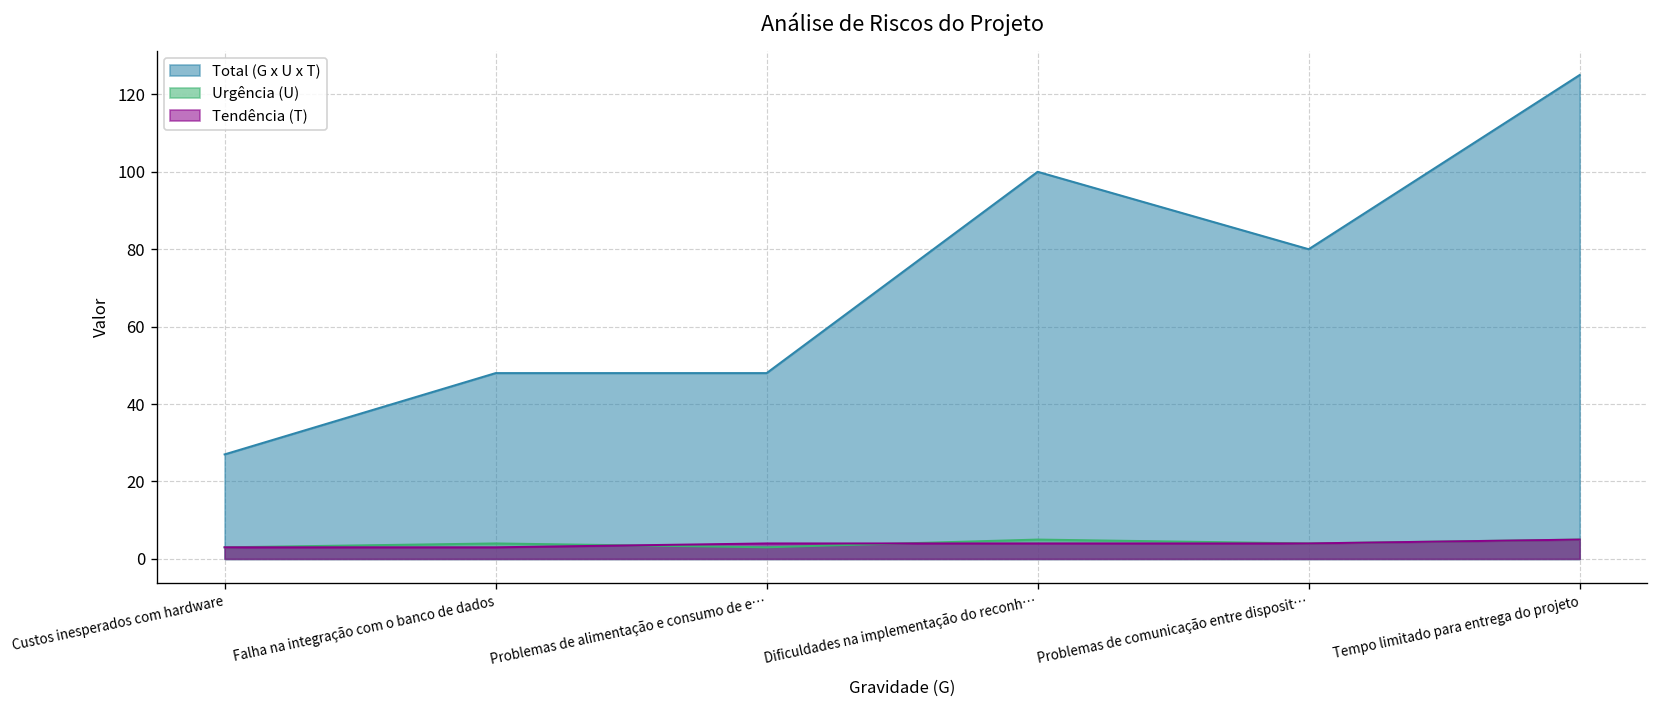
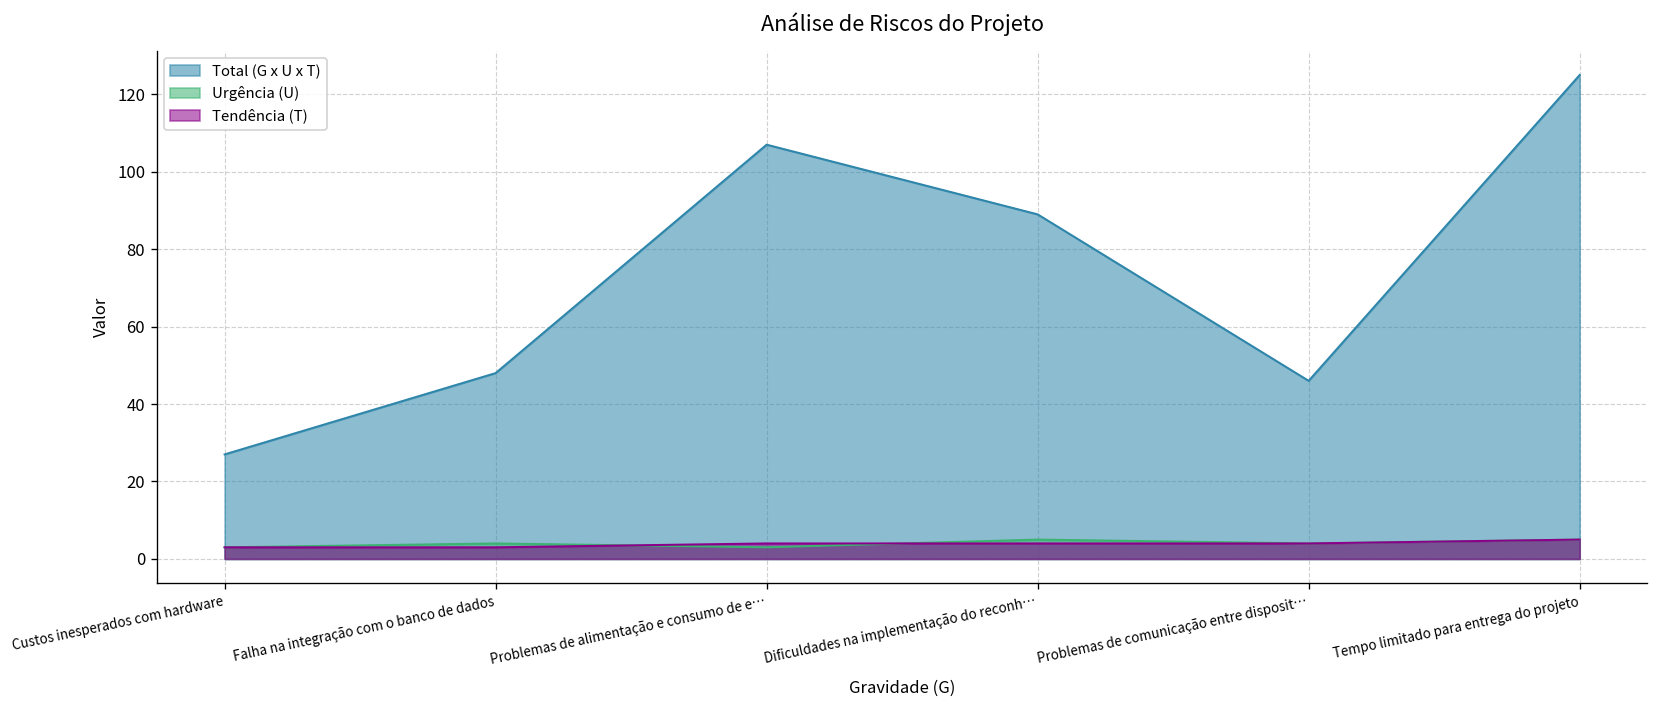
  {
    "Total (G x U x T)": {
      "Custos inesperados com hardware": 27,
      "Falha na integração com o banco de dados": 48,
-     "Problemas de alimentação e consumo de e…": 48,
-     "Dificuldades na implementação do reconh…": 100,
-     "Problemas de comunicação entre disposit…": 80,
+     "Problemas de alimentação e consumo de e…": 107,
+     "Dificuldades na implementação do reconh…": 89,
+     "Problemas de comunicação entre disposit…": 46,
      "Tempo limitado para entrega do projeto": 125
    },
    "Urgência (U)": {
      "Falha na integração com o banco de dados": 4,
      "Problemas de alimentação e consumo de e…": 3,
      "Dificuldades na implementação do reconh…": 5
    },
    "Tendência (T)": {
      "Falha na integração com o banco de dados": 3,
      "Problemas de alimentação e consumo de e…": 4,
      "Dificuldades na implementação do reconh…": 4
    }
  }
